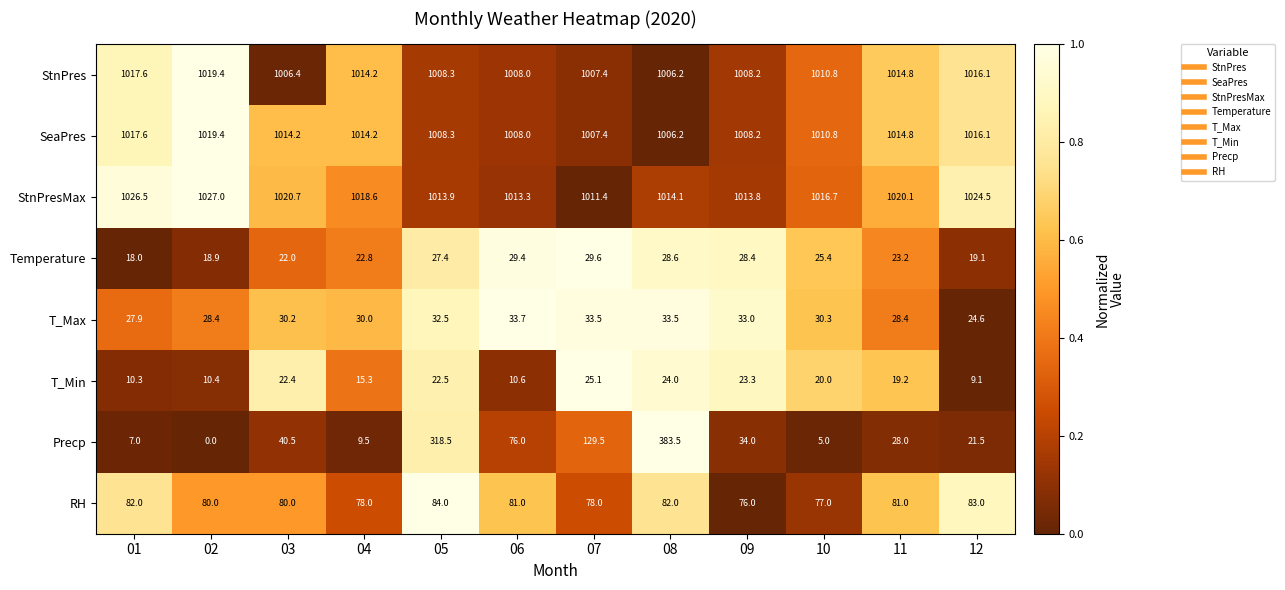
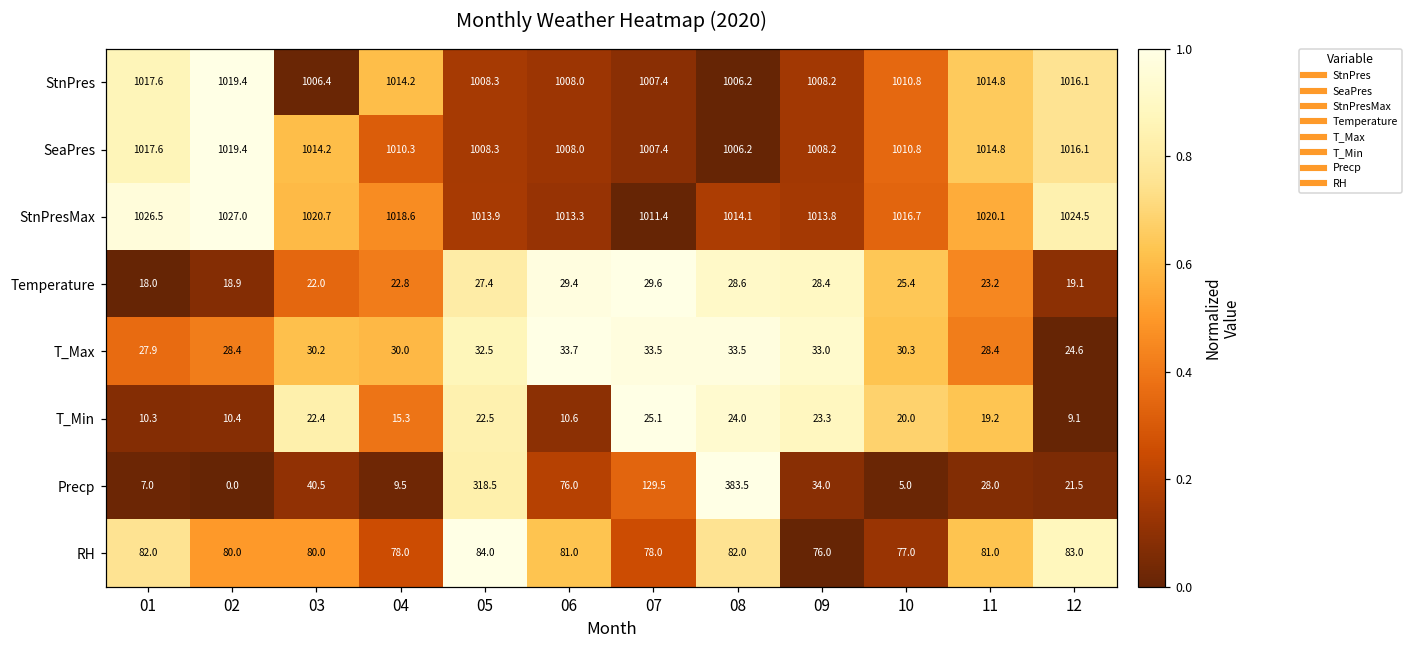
  {
    "StnPres": {
      "01": 1017.6,
      "02": 1019.4,
      "03": 1006.4,
      "04": 1014.2,
      "05": 1008.3,
      "06": 1008.0,
      "07": 1007.4,
      "08": 1006.2,
      "09": 1008.2,
      "10": 1010.8,
      "11": 1014.8,
      "12": 1016.1
    },
    "SeaPres": {
      "01": 1017.6,
      "02": 1019.4,
      "03": 1014.2,
-     "04": 1014.2,
+     "04": 1010.3,
      "05": 1008.3,
      "06": 1008.0,
      "07": 1007.4,
      "08": 1006.2,
      "09": 1008.2,
      "10": 1010.8,
      "11": 1014.8,
      "12": 1016.1
    },
    "StnPresMax": {
      "01": 1026.5,
      "02": 1027.0,
      "03": 1020.7,
      "04": 1018.6,
      "05": 1013.9,
      "06": 1013.3,
      "07": 1011.4,
      "08": 1014.1,
      "09": 1013.8,
      "10": 1016.7,
      "11": 1020.1,
      "12": 1024.5
    },
    "Temperature": {
      "01": 18.0,
      "02": 18.9,
      "03": 22.0,
      "04": 22.8,
      "05": 27.4,
      "06": 29.4,
      "07": 29.6,
      "08": 28.6,
      "09": 28.4,
      "10": 25.4,
      "11": 23.2,
      "12": 19.1
    },
    "T_Max": {
      "01": 27.9,
      "02": 28.4,
      "03": 30.2,
      "04": 30.0,
      "05": 32.5,
      "06": 33.7,
      "07": 33.5,
      "08": 33.5,
      "09": 33.0,
      "10": 30.3,
      "11": 28.4,
      "12": 24.6
    },
    "T_Min": {
      "01": 10.3,
      "02": 10.4,
      "03": 22.4,
      "04": 15.3,
      "05": 22.5,
      "06": 10.6,
      "07": 25.1,
      "08": 24.0,
      "09": 23.3,
      "10": 20.0,
      "11": 19.2,
      "12": 9.1
    },
    "Precp": {
      "01": 7.0,
      "02": 0.0,
      "03": 40.5,
      "04": 9.5,
      "05": 318.5,
      "06": 76.0,
      "07": 129.5,
      "08": 383.5,
      "09": 34.0,
      "10": 5.0,
      "11": 28.0,
      "12": 21.5
    },
    "RH": {
      "01": 82.0,
      "02": 80.0,
      "03": 80.0,
      "04": 78.0,
      "05": 84.0,
      "06": 81.0,
      "07": 78.0,
      "08": 82.0,
      "09": 76.0,
      "10": 77.0,
      "11": 81.0,
      "12": 83.0
    }
  }
